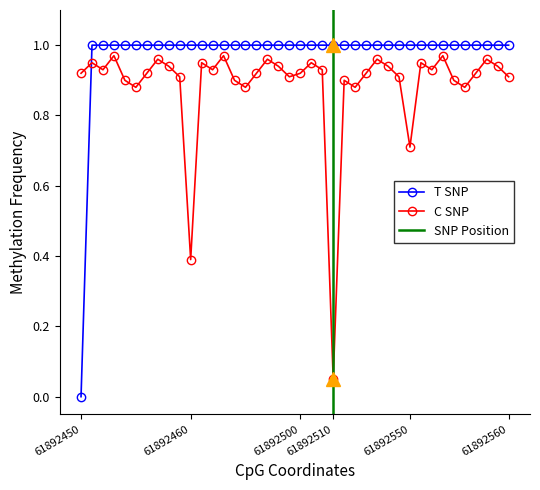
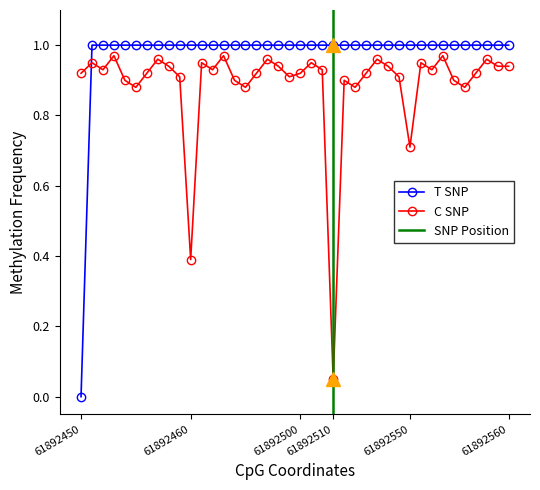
  {
    "T SNP": {
      "61892450": 0.00,
      "61892460": 1.00,
      "61892500": 1.00,
      "61892550": 1.00,
      "61892560": 1.00
    },
    "C SNP": {
      "61892450": 0.92,
      "61892460": 0.39,
      "61892500": 0.92,
      "61892550": 0.71,
-     "61892560": 0.91
+     "61892560": 0.94
    }
  }
